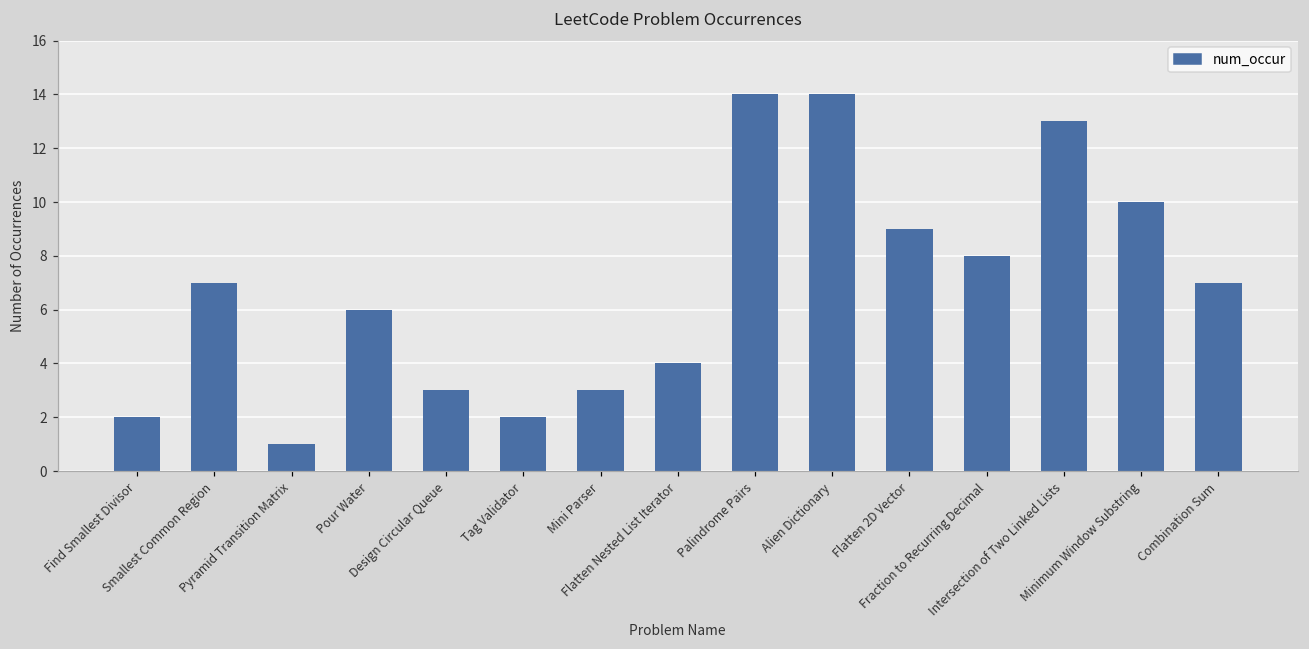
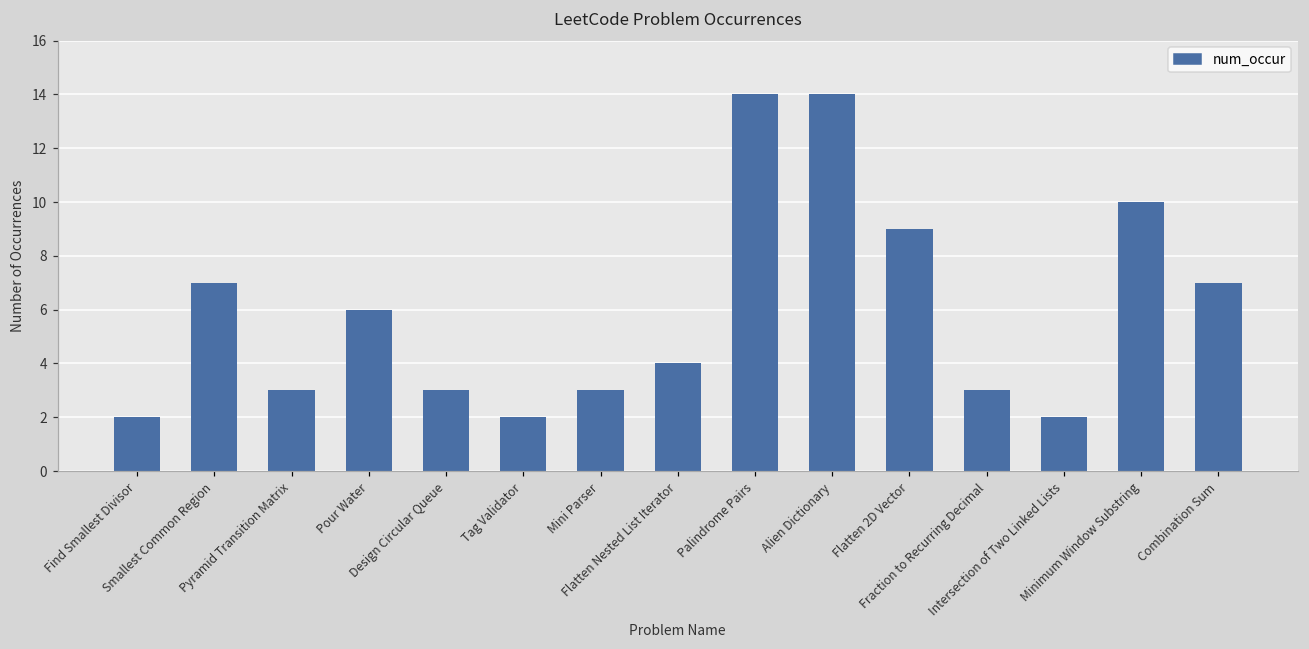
  {
    "Find Smallest Divisor": 2,
    "Smallest Common Region": 7,
-   "Pyramid Transition Matrix": 1,
+   "Pyramid Transition Matrix": 3,
    "Pour Water": 6,
    "Design Circular Queue": 3,
    "Tag Validator": 2,
    "Mini Parser": 3,
    "Flatten Nested List Iterator": 4,
    "Palindrome Pairs": 14,
    "Alien Dictionary": 14,
    "Flatten 2D Vector": 9,
-   "Fraction to Recurring Decimal": 8,
-   "Intersection of Two Linked Lists": 13,
+   "Fraction to Recurring Decimal": 3,
+   "Intersection of Two Linked Lists": 2,
    "Minimum Window Substring": 10,
    "Combination Sum": 7
  }
